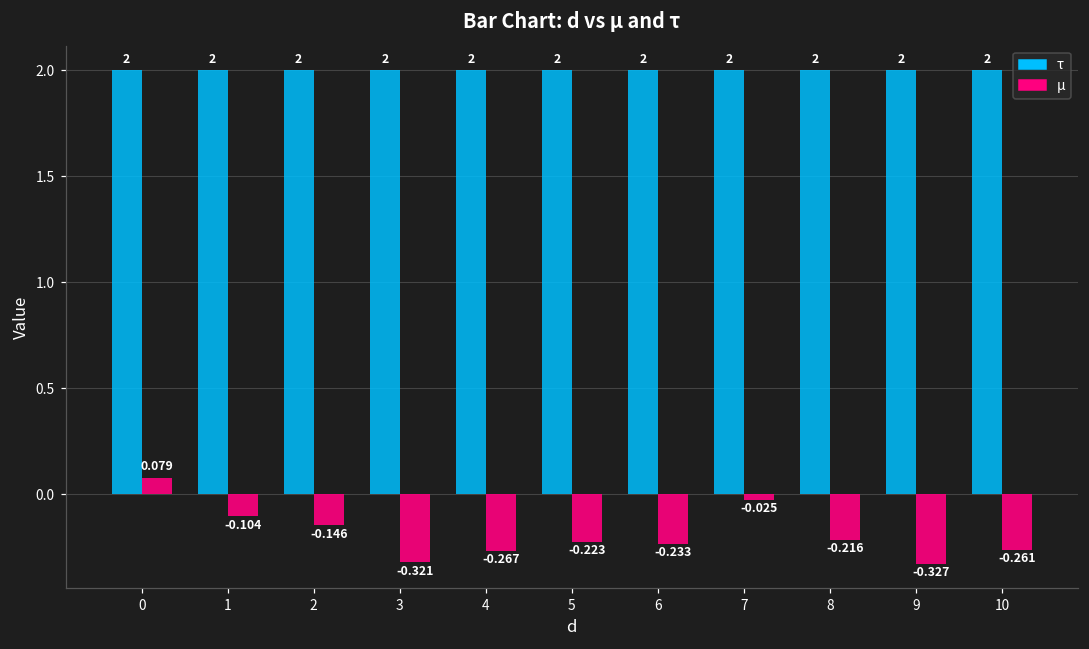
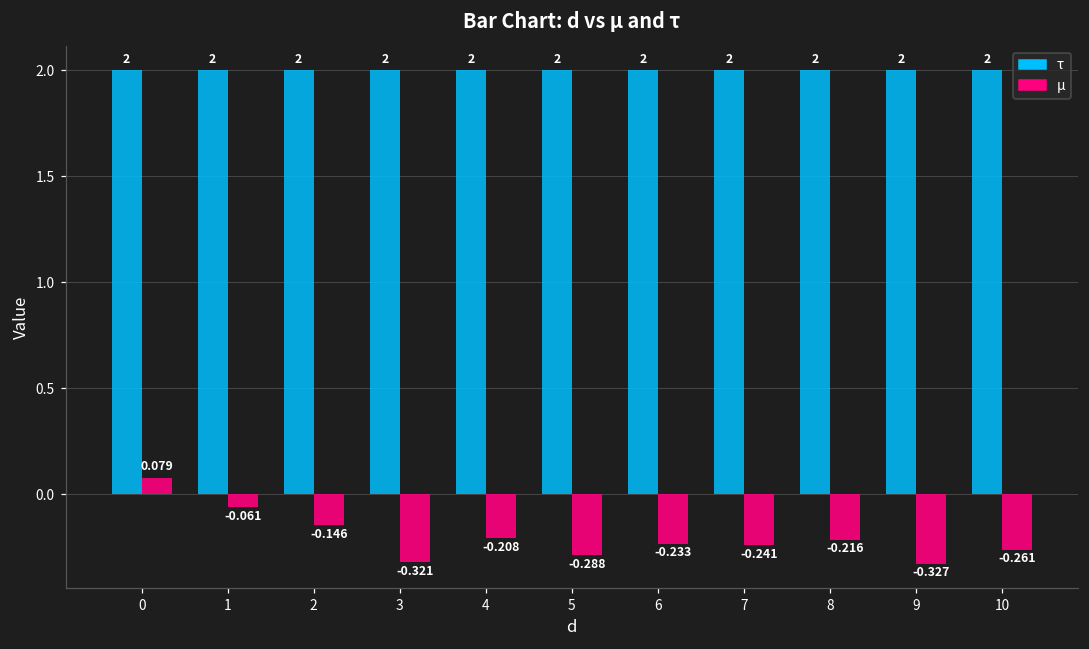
  {
    "τ": {
      "0": 2,
      "1": 2,
      "2": 2,
      "3": 2,
      "4": 2,
      "5": 2,
      "6": 2,
      "7": 2,
      "8": 2,
      "9": 2,
      "10": 2
    },
    "µ": {
      "0": 0.079,
-     "1": -0.104,
+     "1": -0.061,
      "2": -0.146,
      "3": -0.321,
-     "4": -0.267,
-     "5": -0.223,
+     "4": -0.208,
+     "5": -0.288,
      "6": -0.233,
-     "7": -0.025,
+     "7": -0.241,
      "8": -0.216,
      "9": -0.327,
      "10": -0.261
    }
  }
